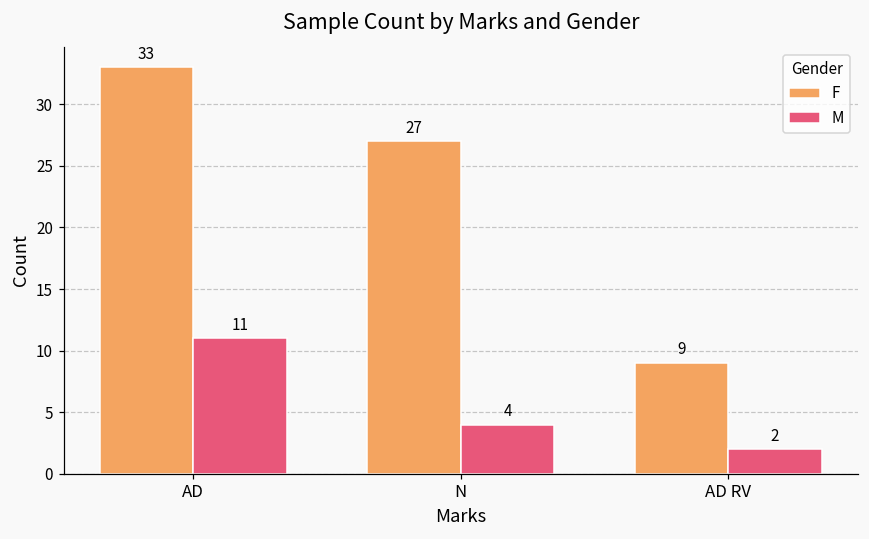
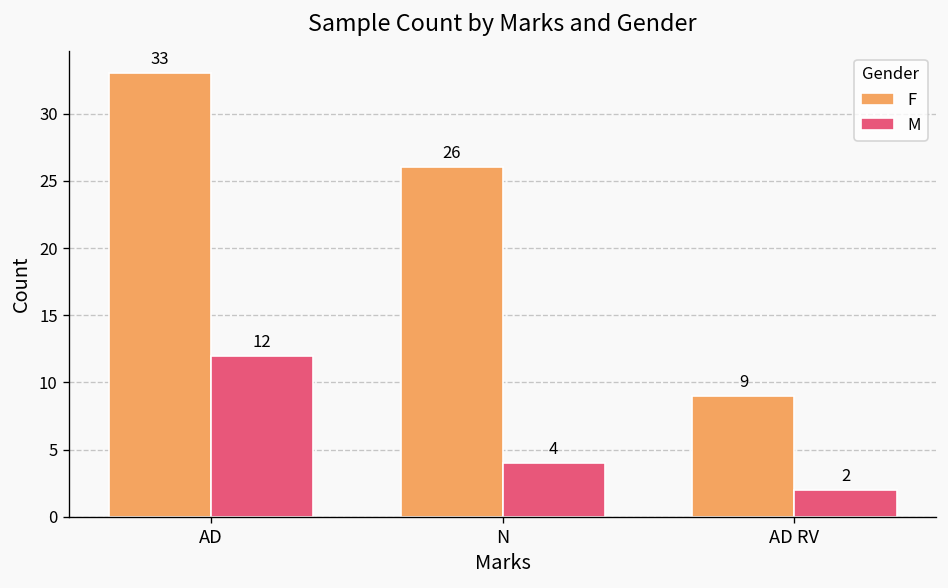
  {
    "F": {
      "AD": 33,
-     "N": 27,
+     "N": 26,
      "AD RV": 9
    },
    "M": {
-     "AD": 11,
+     "AD": 12,
      "N": 4,
      "AD RV": 2
    }
  }
